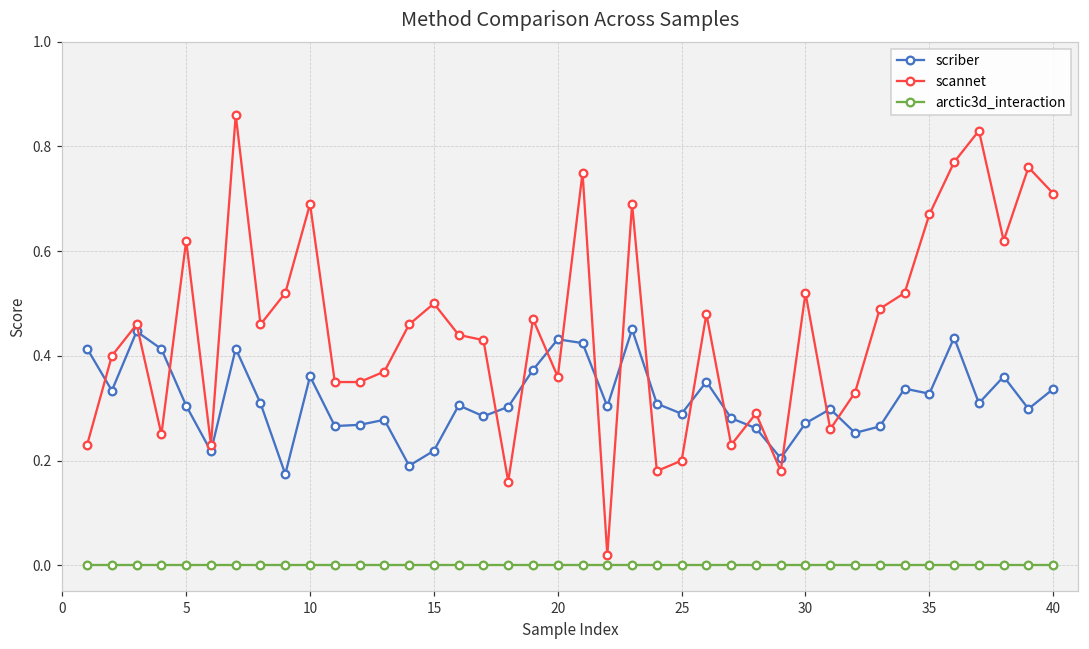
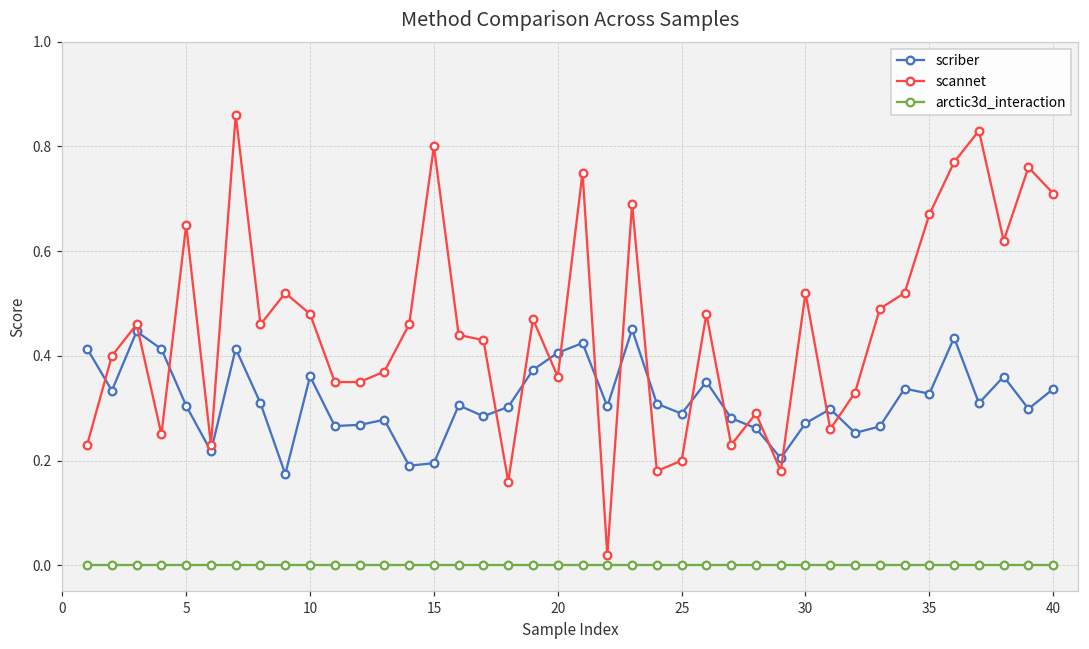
  {
    "scriber": {
      "5": 0.30,
      "10": 0.36,
-     "15": 0.22,
-     "20": 0.43,
+     "15": 0.20,
+     "20": 0.41,
      "25": 0.29,
      "30": 0.27,
      "35": 0.33,
      "40": 0.34
    },
    "scannet": {
-     "5": 0.62,
-     "10": 0.69,
-     "15": 0.5,
+     "5": 0.65,
+     "10": 0.48,
+     "15": 0.8,
      "20": 0.36,
      "25": 0.20,
      "30": 0.52,
      "35": 0.67,
      "40": 0.71
    },
    "arctic3d_interaction": {
      "5": 0.00,
      "10": 0.00,
      "15": 0.00,
      "20": 0.00,
      "25": 0.00,
      "30": 0.00,
      "35": 0.00,
      "40": 0.00
    }
  }
